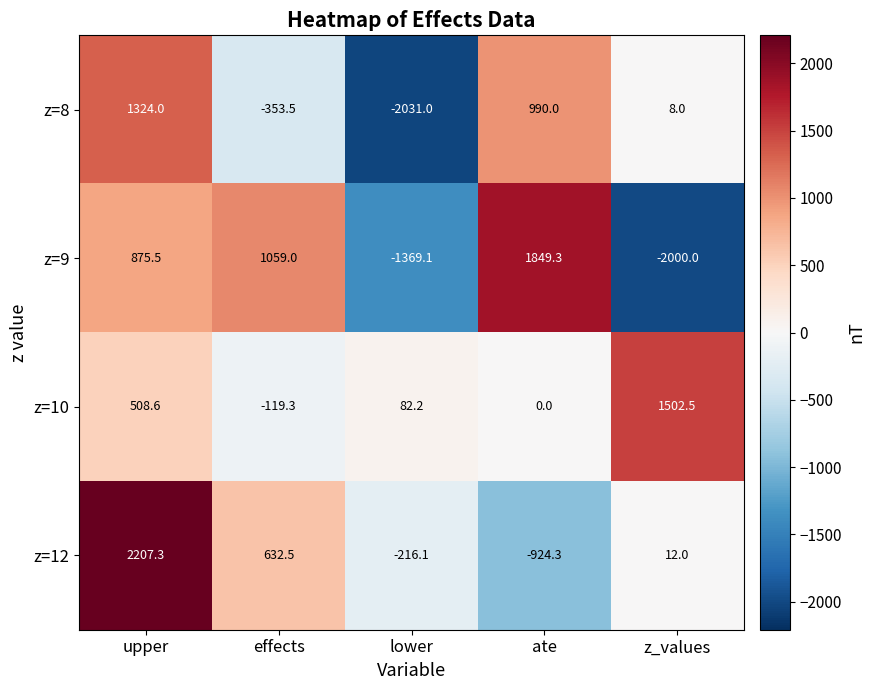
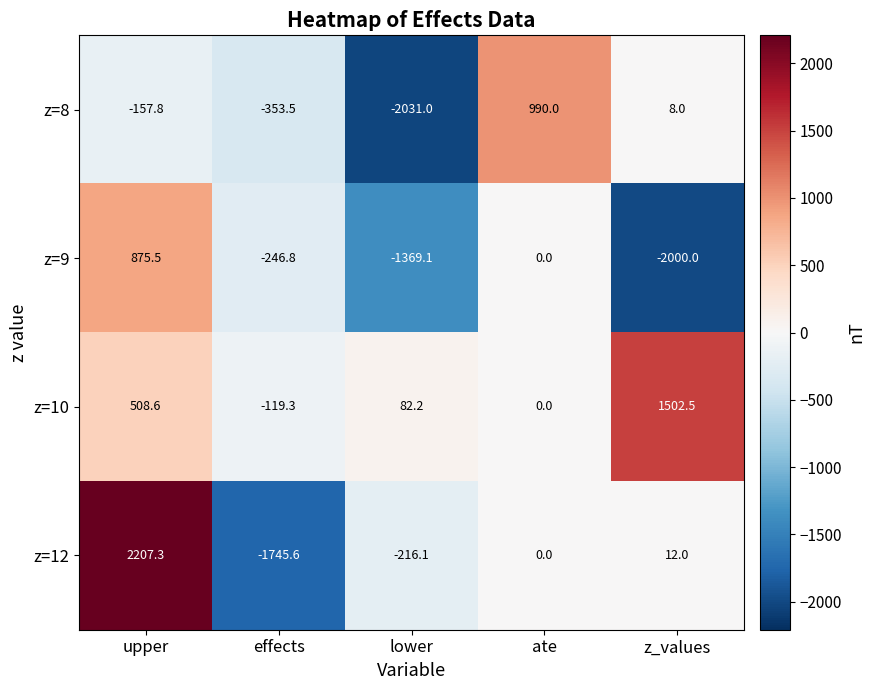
  {
    "z=8": {
-     "upper": 1324.0,
+     "upper": -157.8,
      "effects": -353.5,
      "lower": -2031.0,
      "ate": 990.0,
      "z_values": 8.0
    },
    "z=9": {
      "upper": 875.5,
-     "effects": 1059.0,
+     "effects": -246.8,
      "lower": -1369.1,
-     "ate": 1849.3,
+     "ate": 0.0,
      "z_values": -2000.0
    },
    "z=10": {
      "upper": 508.6,
      "effects": -119.3,
      "lower": 82.2,
      "ate": 0.0,
      "z_values": 1502.5
    },
    "z=12": {
      "upper": 2207.3,
-     "effects": 632.5,
+     "effects": -1745.6,
      "lower": -216.1,
-     "ate": -924.3,
+     "ate": 0.0,
      "z_values": 12.0
    }
  }
